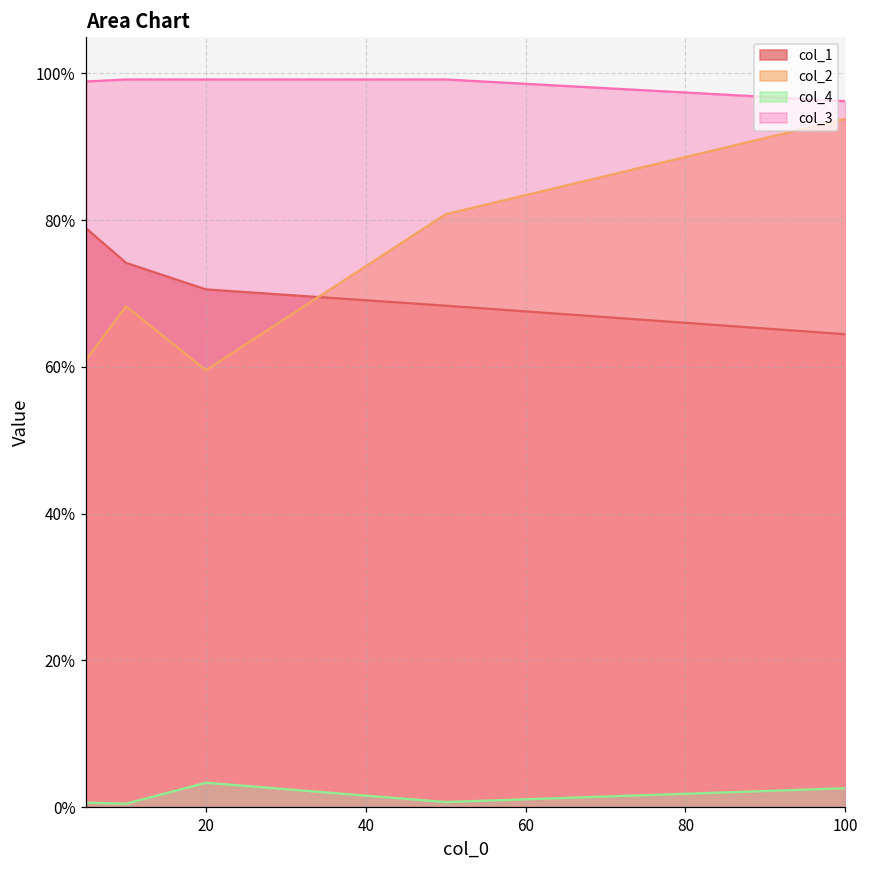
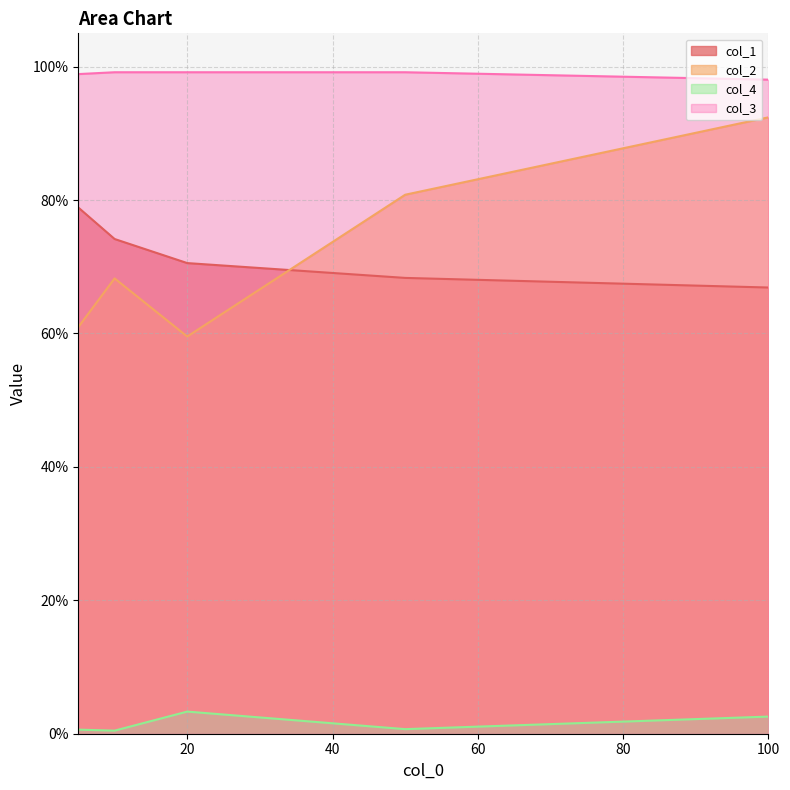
  {
    "col_1": {
      "20": "71%",
-     "100": "64%"
+     "100": "67%"
    },
    "col_2": {
      "20": "60%",
-     "100": "94%"
+     "100": "92%"
    },
    "col_4": {
      "20": "3%",
      "100": "3%"
    },
    "col_3": {
      "20": "99%",
-     "100": "96%"
+     "100": "98%"
    }
  }
